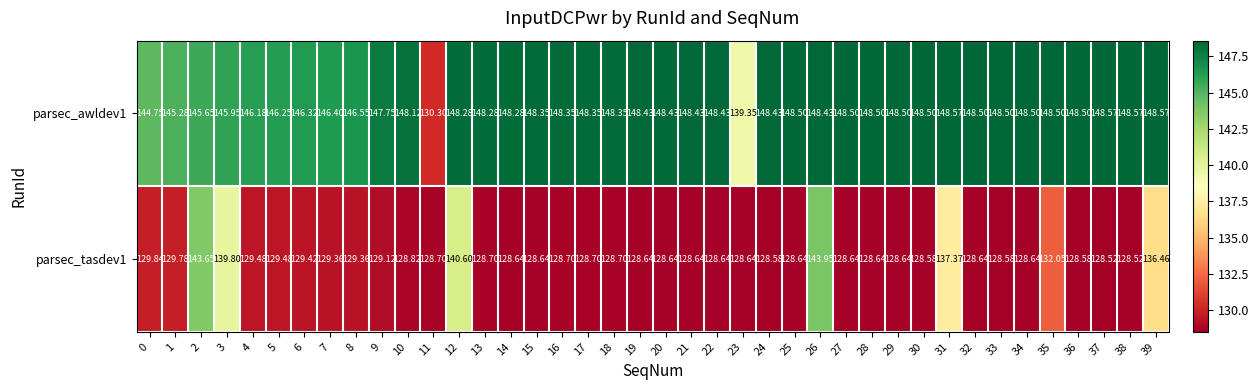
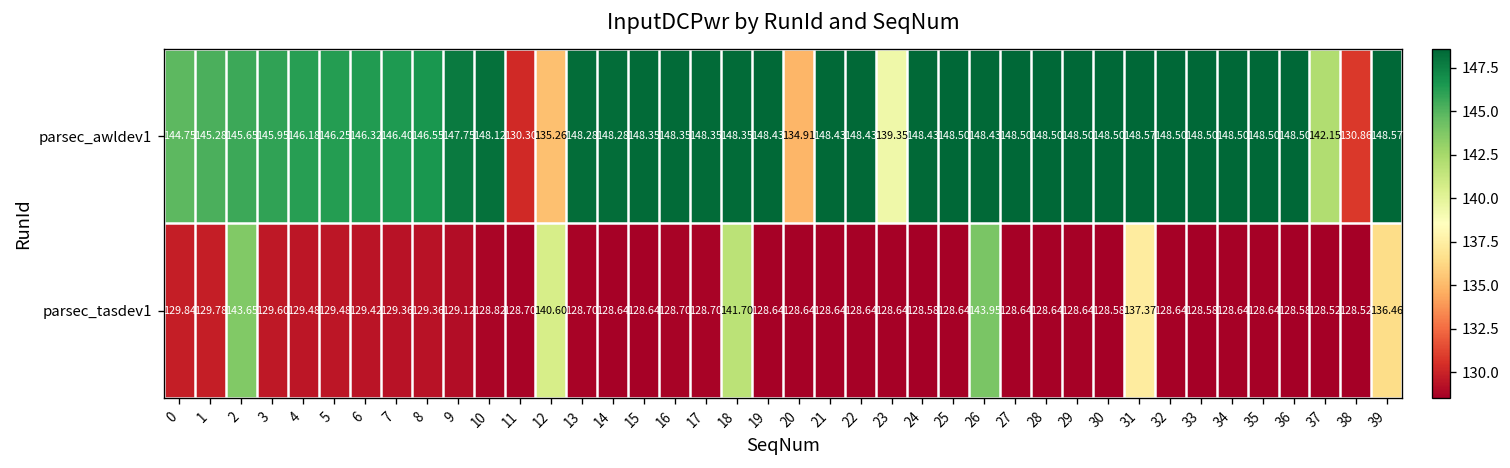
  {
    "parsec_awldev1": {
      "0": 144.75,
      "1": 145.28,
      "2": 145.65,
      "3": 145.95,
      "4": 146.18,
      "5": 146.25,
      "6": 146.32,
      "7": 146.40,
      "8": 146.55,
      "9": 147.75,
      "10": 148.12,
      "11": 130.30,
-     "12": 148.28,
+     "12": 135.26,
      "13": 148.28,
      "14": 148.28,
      "15": 148.35,
      "16": 148.35,
      "17": 148.35,
      "18": 148.35,
      "19": 148.43,
-     "20": 148.43,
+     "20": 134.91,
      "21": 148.43,
      "22": 148.43,
      "23": 139.35,
      "24": 148.43,
      "25": 148.50,
      "26": 148.43,
      "27": 148.50,
      "28": 148.50,
      "29": 148.50,
      "30": 148.50,
      "31": 148.57,
      "32": 148.50,
      "33": 148.50,
      "34": 148.50,
      "35": 148.50,
      "36": 148.50,
-     "37": 148.57,
-     "38": 148.57,
+     "37": 142.15,
+     "38": 130.86,
      "39": 148.57
    },
    "parsec_tasdev1": {
      "0": 129.84,
      "1": 129.78,
      "2": 143.65,
-     "3": 139.80,
+     "3": 129.60,
      "4": 129.48,
      "5": 129.48,
      "6": 129.42,
      "7": 129.36,
      "8": 129.36,
      "9": 129.12,
      "10": 128.82,
      "11": 128.70,
      "12": 140.60,
      "13": 128.70,
      "14": 128.64,
      "15": 128.64,
      "16": 128.70,
      "17": 128.70,
-     "18": 128.70,
+     "18": 141.70,
      "19": 128.64,
      "20": 128.64,
      "21": 128.64,
      "22": 128.64,
      "23": 128.64,
      "24": 128.58,
      "25": 128.64,
      "26": 143.95,
      "27": 128.64,
      "28": 128.64,
      "29": 128.64,
      "30": 128.58,
      "31": 137.37,
      "32": 128.64,
      "33": 128.58,
      "34": 128.64,
-     "35": 132.05,
+     "35": 128.64,
      "36": 128.58,
      "37": 128.52,
      "38": 128.52,
      "39": 136.46
    }
  }
